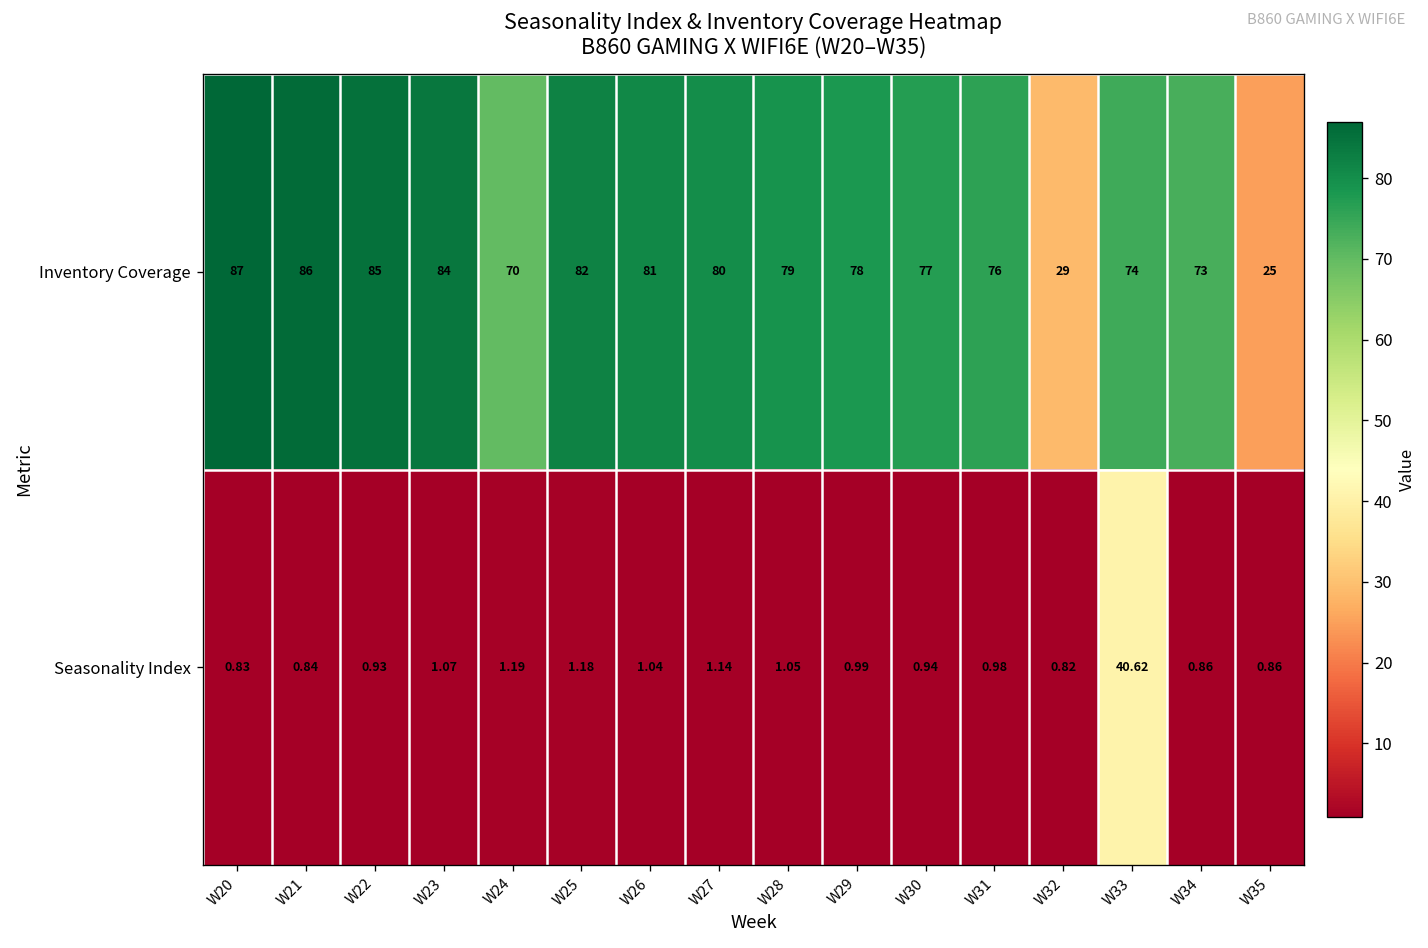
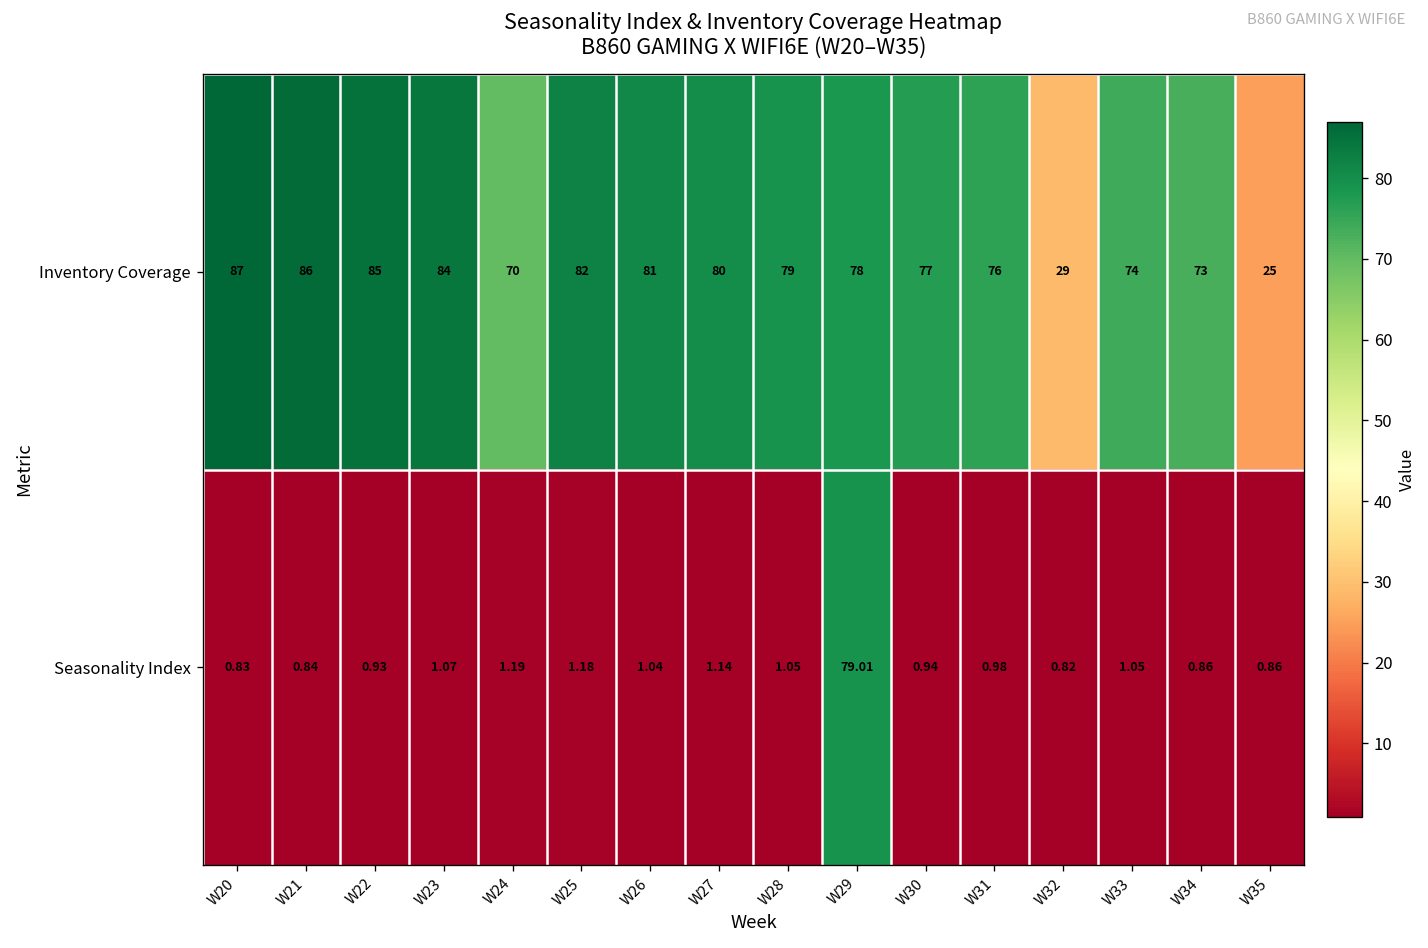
  {
    "Inventory Coverage": {
      "W20": 87,
      "W21": 86,
      "W22": 85,
      "W23": 84,
      "W24": 70,
      "W25": 82,
      "W26": 81,
      "W27": 80,
      "W28": 79,
      "W29": 78,
      "W30": 77,
      "W31": 76,
      "W32": 29,
      "W33": 74,
      "W34": 73,
      "W35": 25
    },
    "Seasonality Index": {
      "W20": 0.83,
      "W21": 0.84,
      "W22": 0.93,
      "W23": 1.07,
      "W24": 1.19,
      "W25": 1.18,
      "W26": 1.04,
      "W27": 1.14,
      "W28": 1.05,
-     "W29": 0.99,
+     "W29": 79.01,
      "W30": 0.94,
      "W31": 0.98,
      "W32": 0.82,
-     "W33": 40.62,
+     "W33": 1.05,
      "W34": 0.86,
      "W35": 0.86
    }
  }
